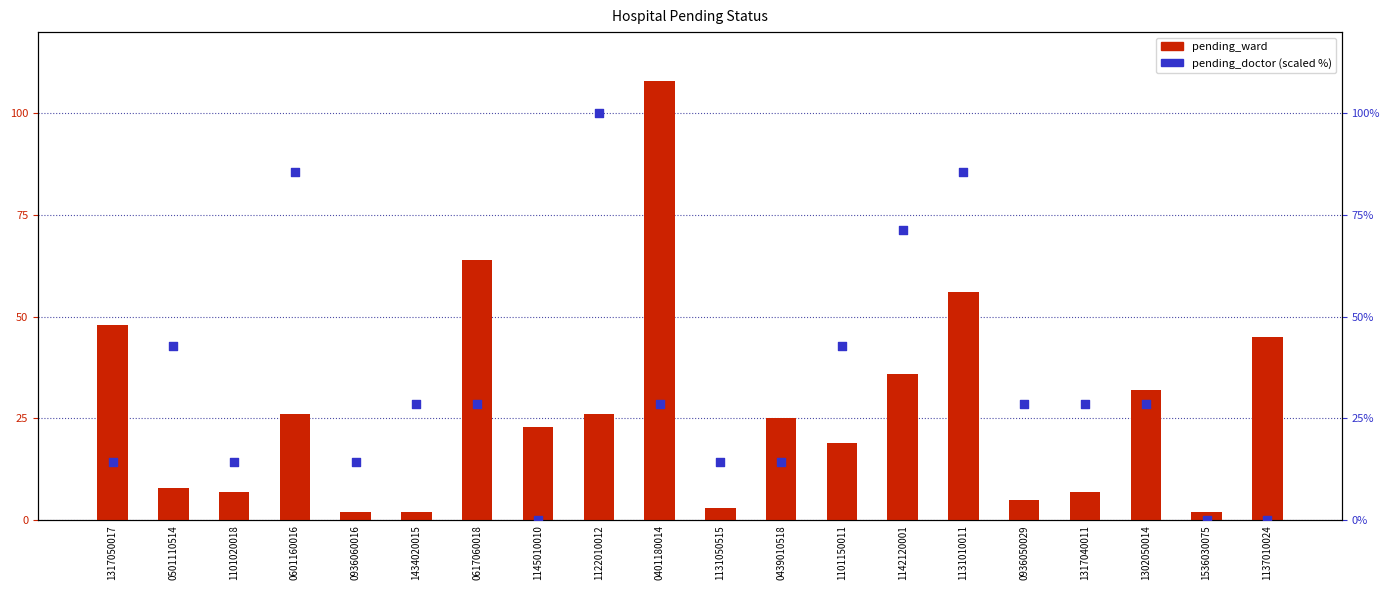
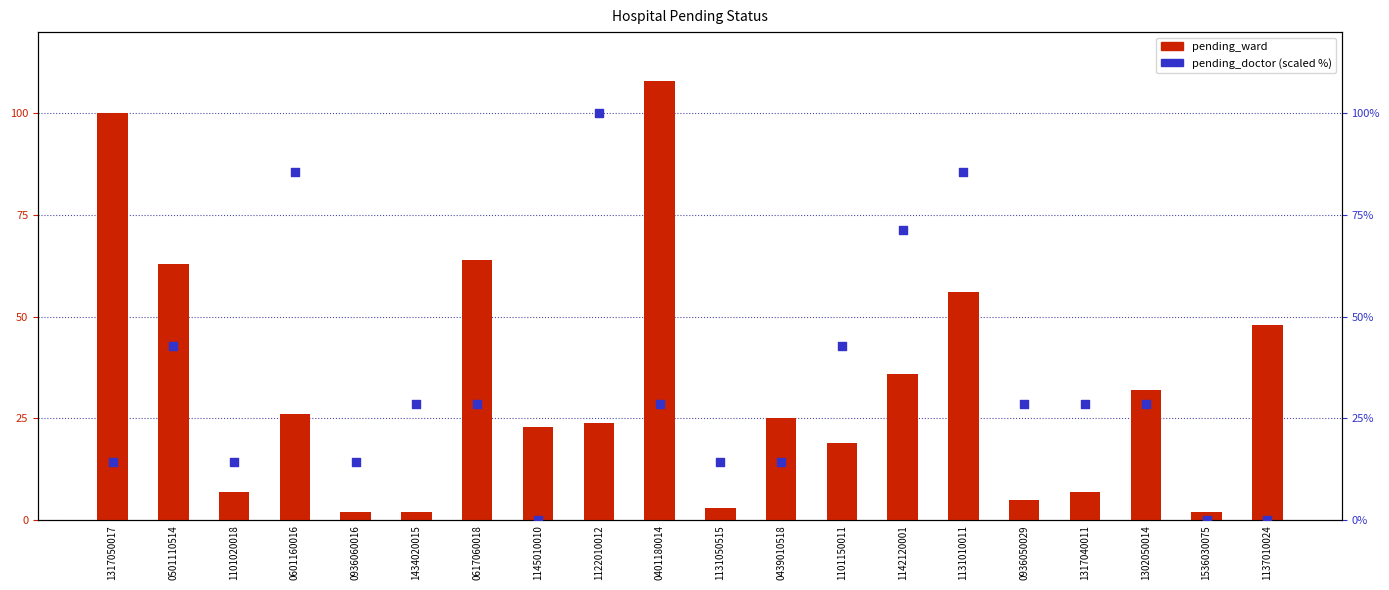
  {
    "pending_ward": {
-     "1317050017": 48,
-     "0501110514": 8,
+     "1317050017": 100,
+     "0501110514": 63,
      "1101020018": 7,
      "0601160016": 26,
      "0936060016": 2,
      "1434020015": 2,
      "0617060018": 64,
      "1145010010": 23,
-     "1122010012": 26,
+     "1122010012": 24,
      "0401180014": 108,
      "1131050515": 3,
      "0439010518": 25,
      "1101150011": 19,
      "1142120001": 36,
      "1131010011": 56,
      "0936050029": 5,
      "1317040011": 7,
      "1302050014": 32,
      "1536030075": 2,
-     "1137010024": 45
+     "1137010024": 48
    }
  }
